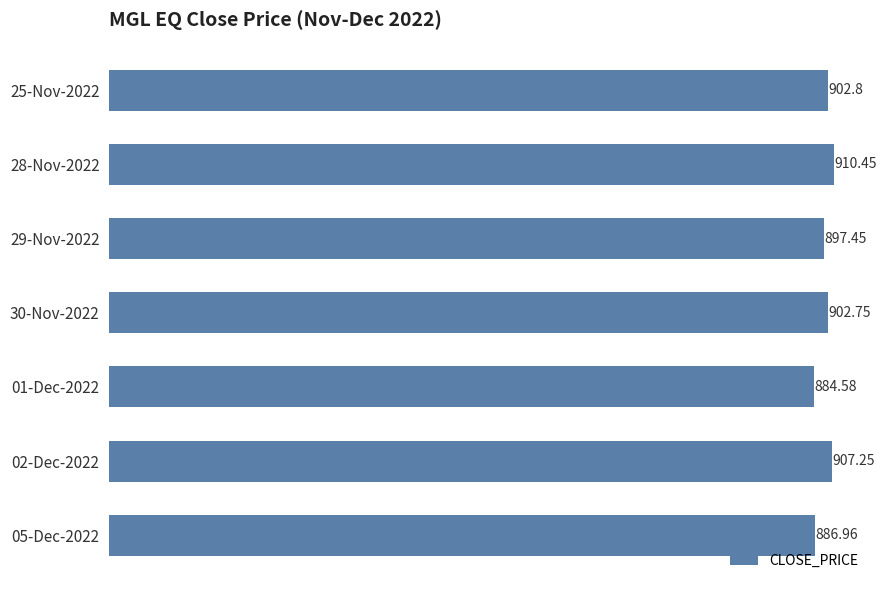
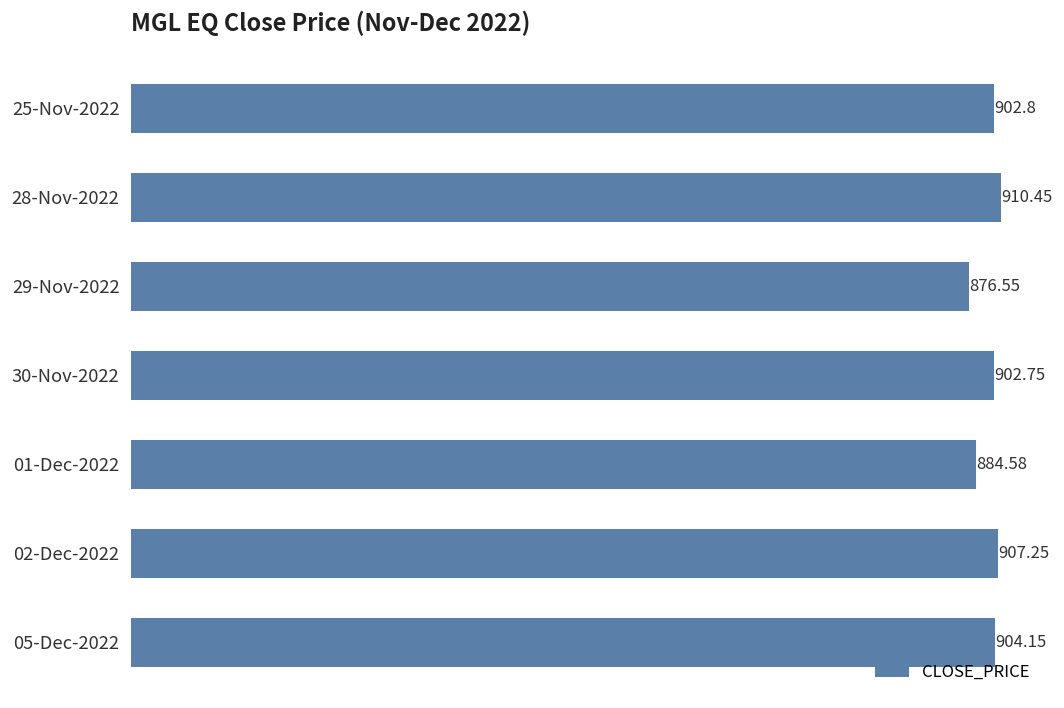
  {
    "25-Nov-2022": 902.8,
    "28-Nov-2022": 910.45,
-   "29-Nov-2022": 897.45,
+   "29-Nov-2022": 876.55,
    "30-Nov-2022": 902.75,
    "01-Dec-2022": 884.58,
    "02-Dec-2022": 907.25,
-   "05-Dec-2022": 886.96
+   "05-Dec-2022": 904.15
  }
